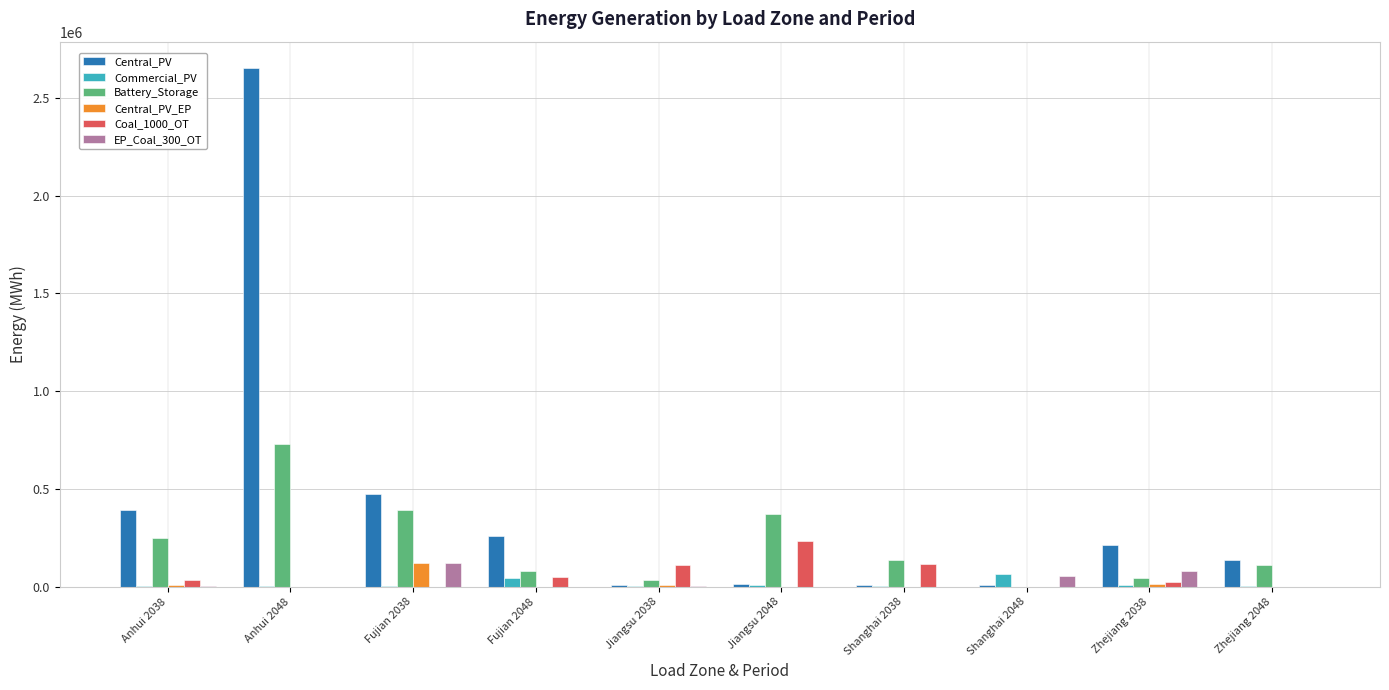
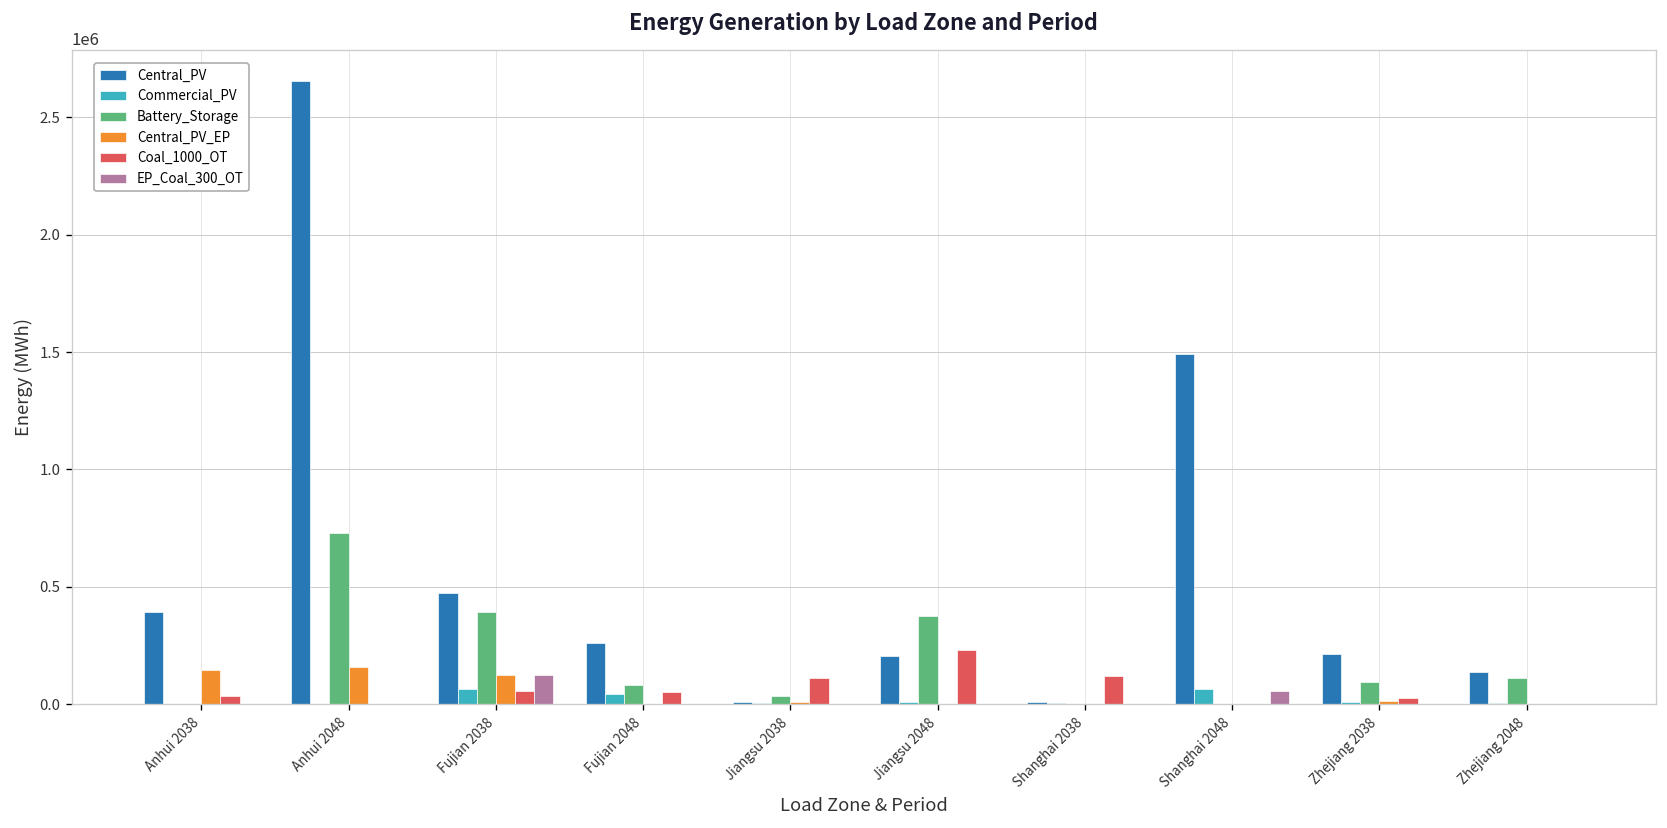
  {
    "Central_PV": {
      "Anhui 2038": 390000,
      "Anhui 2048": 2650000,
      "Fujian 2038": 470000,
      "Fujian 2048": 260000,
-     "Jiangsu 2048": 20000,
-     "Shanghai 2048": 10000,
+     "Jiangsu 2048": 210000,
+     "Shanghai 2048": 1490000,
      "Zhejiang 2038": 210000,
      "Zhejiang 2048": 140000
    },
    "Commercial_PV": {
-     "Fujian 2038": 0,
+     "Fujian 2038": 60000,
      "Fujian 2048": 40000,
      "Shanghai 2048": 60000
    },
    "Battery_Storage": {
-     "Anhui 2038": 250000,
+     "Anhui 2038": 0,
      "Anhui 2048": 730000,
      "Fujian 2038": 390000,
      "Fujian 2048": 80000,
      "Jiangsu 2038": 30000,
      "Jiangsu 2048": 370000,
-     "Shanghai 2038": 130000,
+     "Shanghai 2038": 0,
      "Shanghai 2048": 0,
-     "Zhejiang 2038": 40000,
+     "Zhejiang 2038": 90000,
      "Zhejiang 2048": 110000
    },
    "Central_PV_EP": {
-     "Anhui 2038": 10000,
-     "Anhui 2048": 0,
+     "Anhui 2038": 140000,
+     "Anhui 2048": 160000,
      "Fujian 2038": 120000,
      "Fujian 2048": 0,
      "Jiangsu 2048": 0,
      "Shanghai 2048": 0,
      "Zhejiang 2038": 10000,
      "Zhejiang 2048": 0
    },
    "Coal_1000_OT": {
      "Anhui 2038": 30000,
      "Anhui 2048": 0,
-     "Fujian 2038": 0,
+     "Fujian 2038": 60000,
      "Fujian 2048": 50000,
      "Jiangsu 2038": 110000,
      "Jiangsu 2048": 230000,
      "Shanghai 2038": 120000,
      "Shanghai 2048": 0,
      "Zhejiang 2038": 20000,
      "Zhejiang 2048": 0
    },
    "EP_Coal_300_OT": {
      "Anhui 2048": 0,
      "Fujian 2038": 120000,
      "Fujian 2048": 0,
      "Jiangsu 2048": 0,
      "Shanghai 2048": 60000,
-     "Zhejiang 2038": 80000,
+     "Zhejiang 2038": 0,
      "Zhejiang 2048": 0
    }
  }
